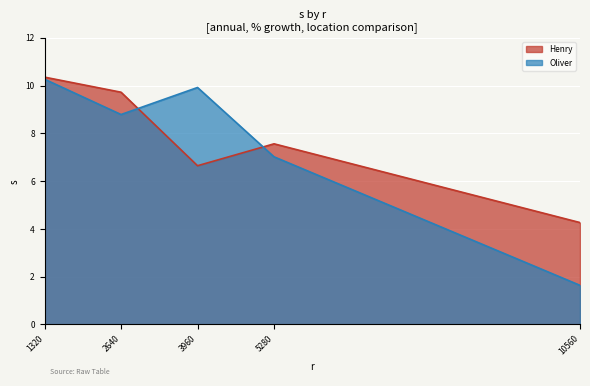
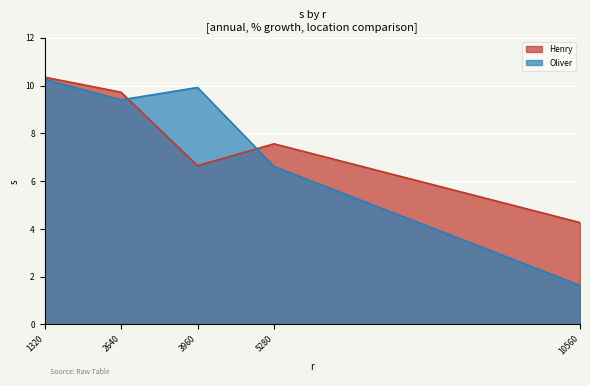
  {
    "Henry": {
      "2640": 9.7,
      "3960": 6.6,
      "5280": 7.6,
      "10560": 4.3
    },
    "Oliver": {
-     "2640": 8.8,
+     "2640": 9.4,
      "3960": 9.9,
-     "5280": 7.0,
+     "5280": 6.6,
      "10560": 1.6
    }
  }
